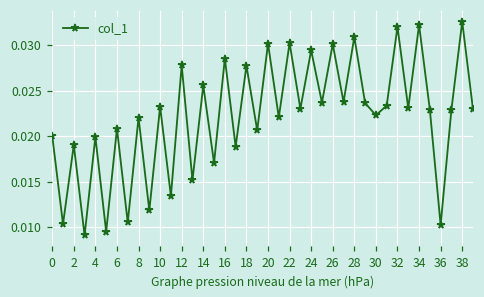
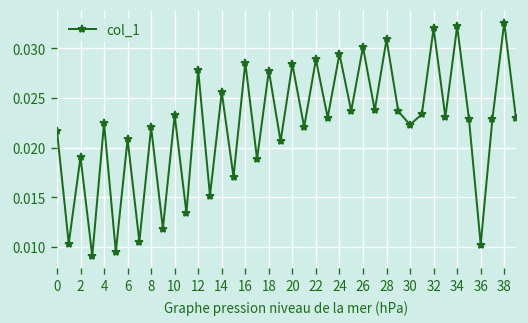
  {
-   "0": 0.020,
+   "0": 0.022,
    "2": 0.019,
-   "4": 0.020,
+   "4": 0.022,
    "6": 0.021,
    "8": 0.022,
    "10": 0.023,
    "12": 0.028,
    "14": 0.026,
    "16": 0.029,
    "18": 0.028,
-   "20": 0.030,
-   "22": 0.030,
+   "20": 0.028,
+   "22": 0.029,
    "24": 0.029,
    "26": 0.030,
    "28": 0.031,
    "30": 0.022,
    "32": 0.032,
    "34": 0.032,
    "36": 0.010,
    "38": 0.033
  }
